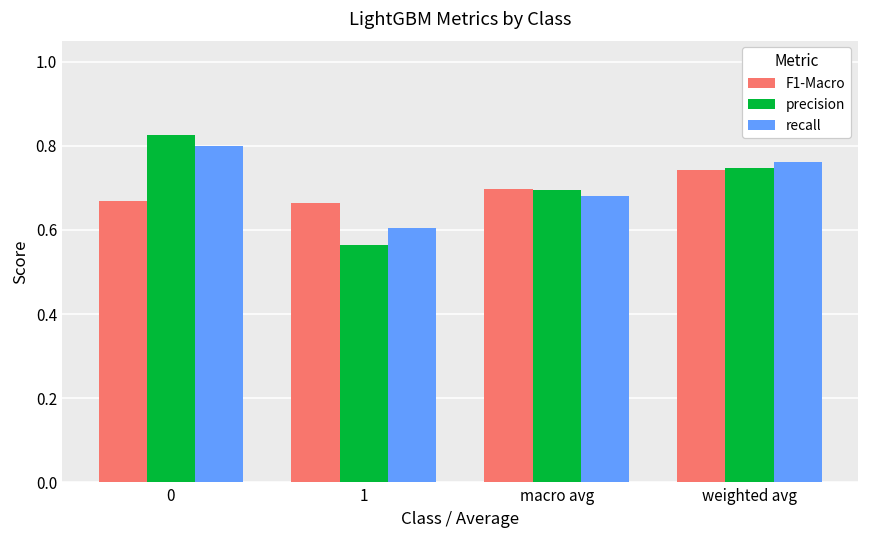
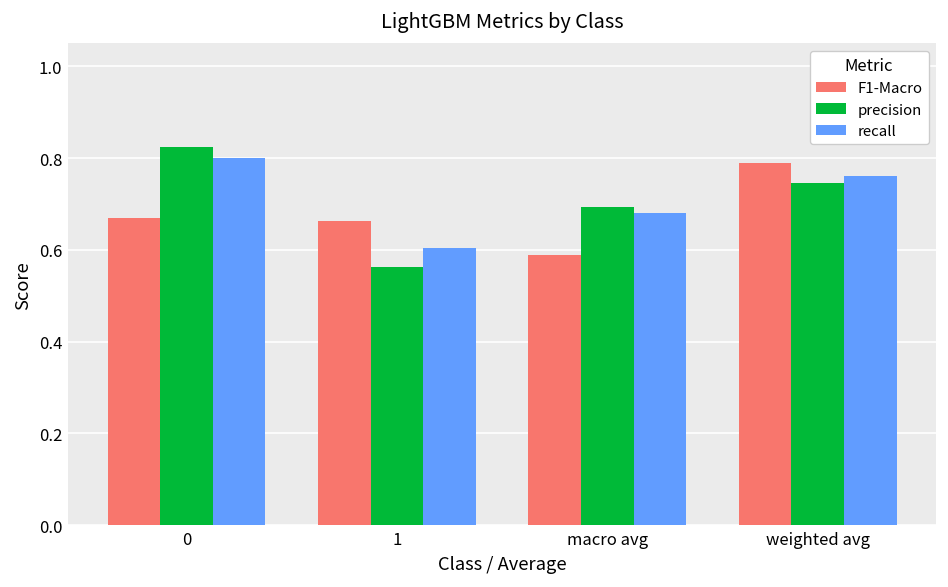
  {
    "F1-Macro": {
      "0": 0.67,
      "1": 0.66,
-     "macro avg": 0.70,
-     "weighted avg": 0.74
+     "macro avg": 0.59,
+     "weighted avg": 0.79
    },
    "precision": {
      "0": 0.82,
      "1": 0.56,
      "macro avg": 0.69,
      "weighted avg": 0.75
    },
    "recall": {
      "0": 0.80,
      "1": 0.60,
      "macro avg": 0.68,
      "weighted avg": 0.76
    }
  }
